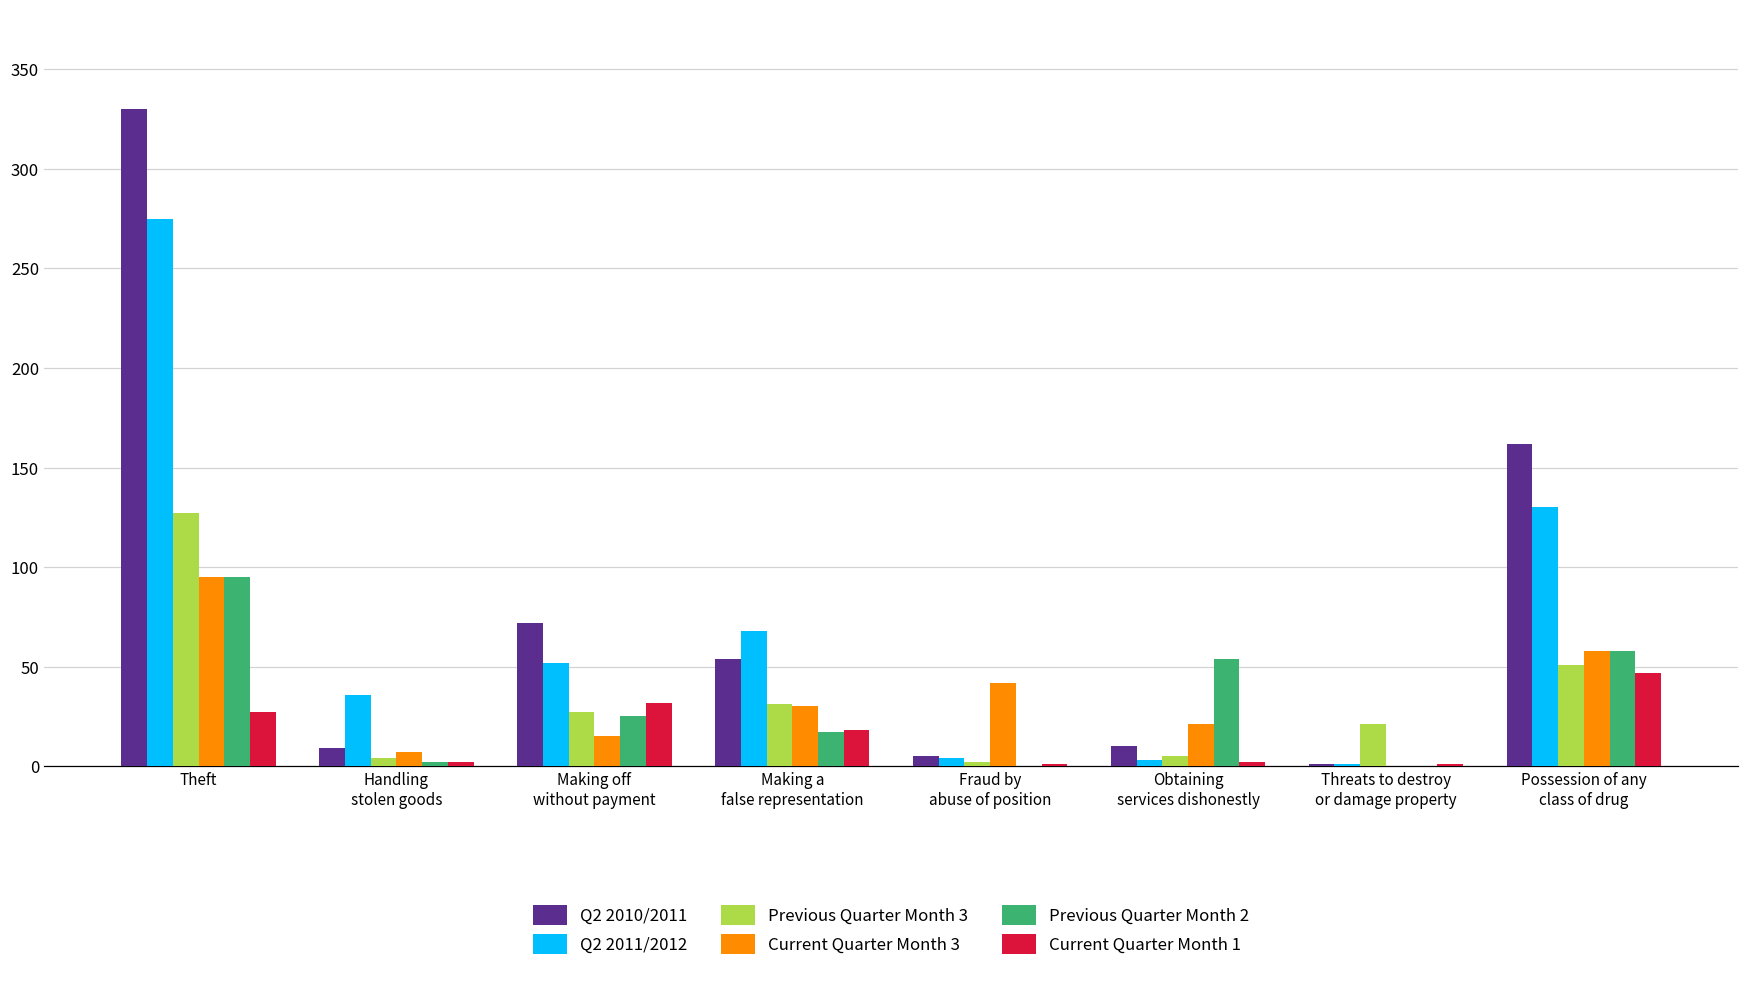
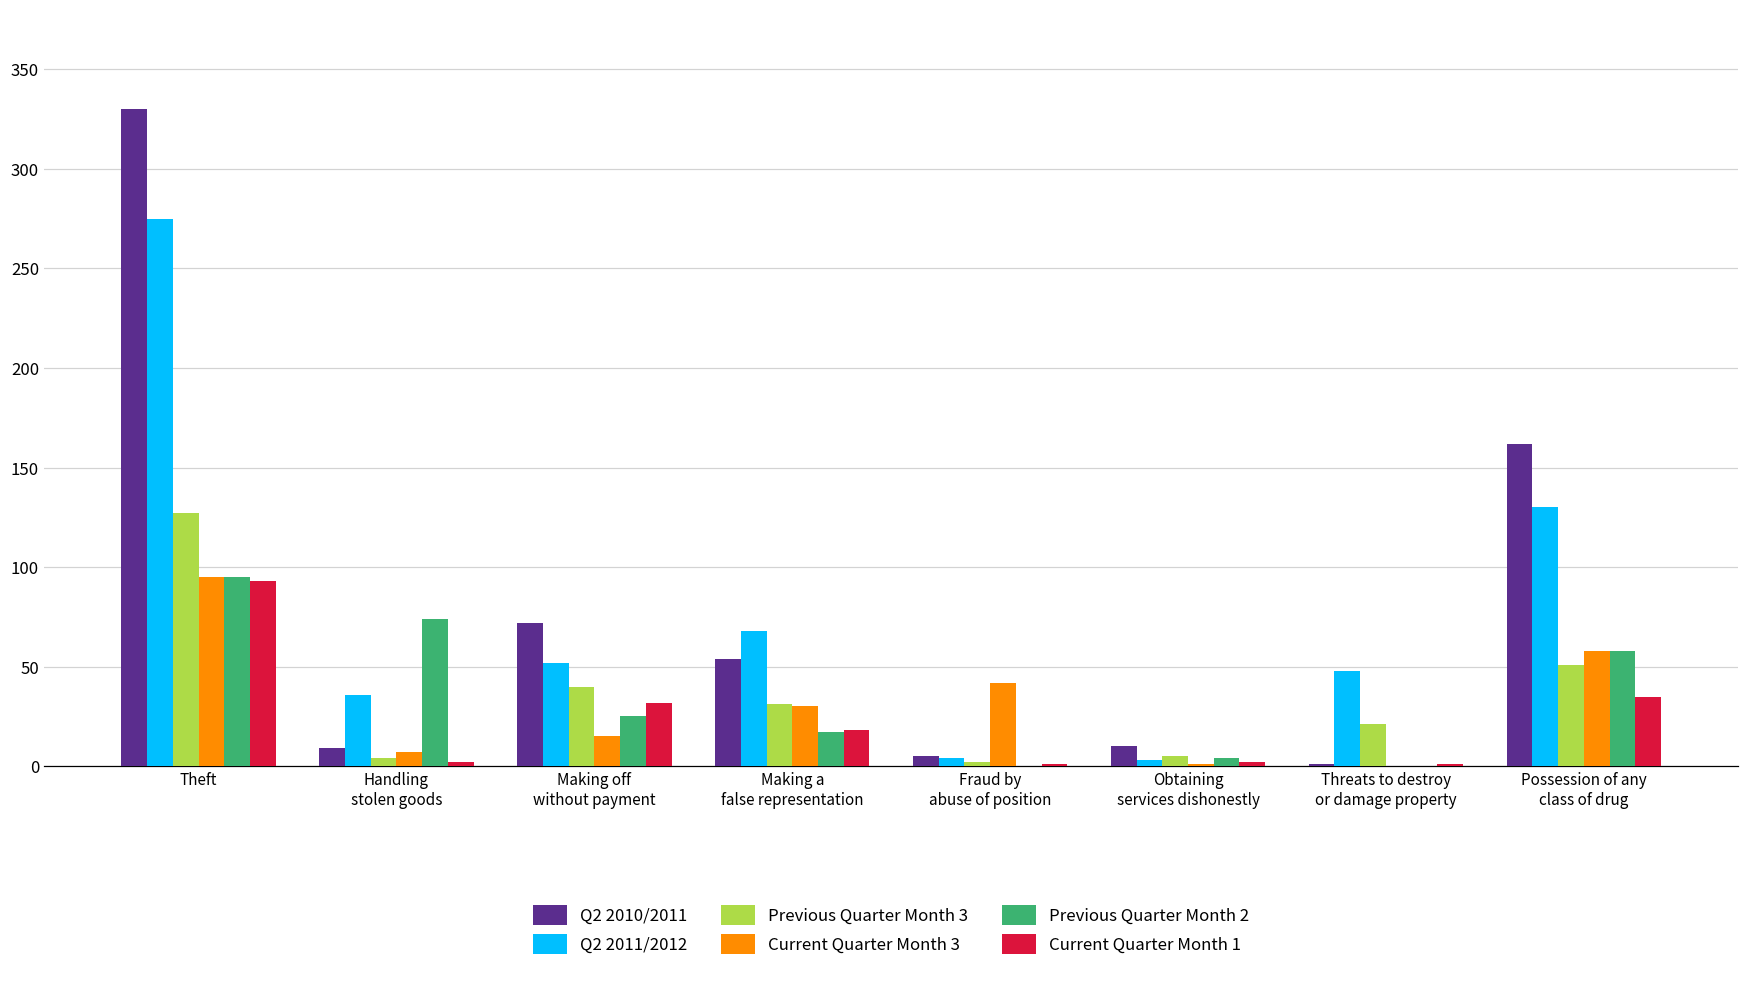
  {
    "Q2 2010/2011": {
      "Theft": 330,
      "Handling stolen goods": 9,
      "Making off without payment": 72,
      "Making a false representation": 54,
      "Fraud by abuse of position": 5,
      "Obtaining services dishonestly": 10,
      "Possession of any class of drug": 162
    },
    "Q2 2011/2012": {
      "Theft": 275,
      "Handling stolen goods": 36,
      "Making off without payment": 52,
      "Making a false representation": 68,
      "Fraud by abuse of position": 4,
      "Obtaining services dishonestly": 3,
-     "Threats to destroy or damage property": 1,
+     "Threats to destroy or damage property": 48,
      "Possession of any class of drug": 130
    },
    "Previous Quarter Month 3": {
      "Theft": 127,
      "Handling stolen goods": 4,
-     "Making off without payment": 27,
+     "Making off without payment": 40,
      "Making a false representation": 31,
      "Fraud by abuse of position": 2,
      "Obtaining services dishonestly": 5,
      "Threats to destroy or damage property": 21,
      "Possession of any class of drug": 51
    },
    "Current Quarter Month 3": {
      "Theft": 95,
      "Handling stolen goods": 7,
      "Making off without payment": 15,
      "Making a false representation": 30,
      "Fraud by abuse of position": 42,
-     "Obtaining services dishonestly": 21,
+     "Obtaining services dishonestly": 1,
      "Threats to destroy or damage property": 0,
      "Possession of any class of drug": 58
    },
    "Previous Quarter Month 2": {
      "Theft": 95,
-     "Handling stolen goods": 2,
+     "Handling stolen goods": 74,
      "Making off without payment": 25,
      "Making a false representation": 17,
      "Fraud by abuse of position": 0,
-     "Obtaining services dishonestly": 54,
+     "Obtaining services dishonestly": 4,
      "Threats to destroy or damage property": 0,
      "Possession of any class of drug": 58
    },
    "Current Quarter Month 1": {
-     "Theft": 27,
+     "Theft": 93,
      "Handling stolen goods": 2,
      "Making off without payment": 32,
      "Making a false representation": 18,
      "Obtaining services dishonestly": 2,
-     "Possession of any class of drug": 47
+     "Possession of any class of drug": 35
    }
  }
